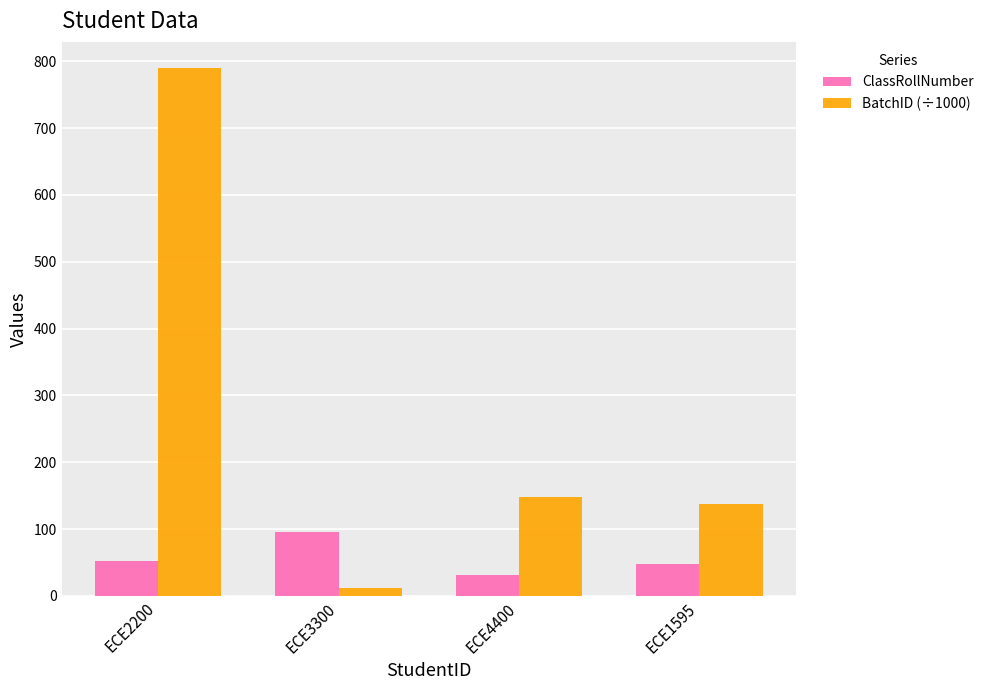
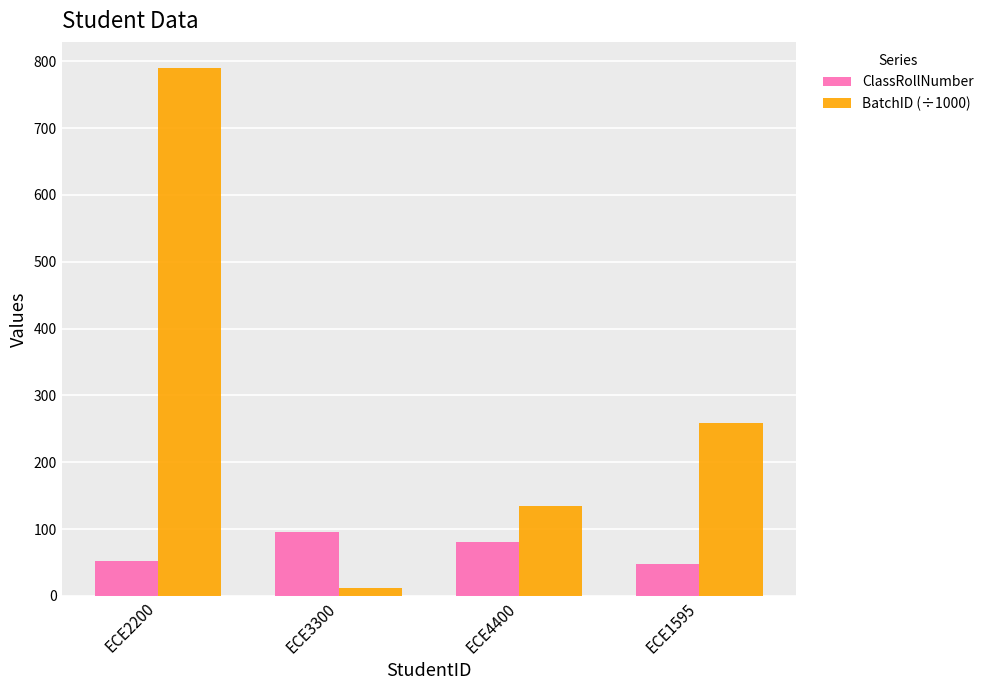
  {
    "ClassRollNumber": {
      "ECE2200": 50,
      "ECE3300": 100,
-     "ECE4400": 30,
+     "ECE4400": 80,
      "ECE1595": 50
    },
    "BatchID (÷1000)": {
      "ECE2200": 790,
      "ECE3300": 10,
-     "ECE4400": 150,
-     "ECE1595": 140
+     "ECE4400": 130,
+     "ECE1595": 260
    }
  }
